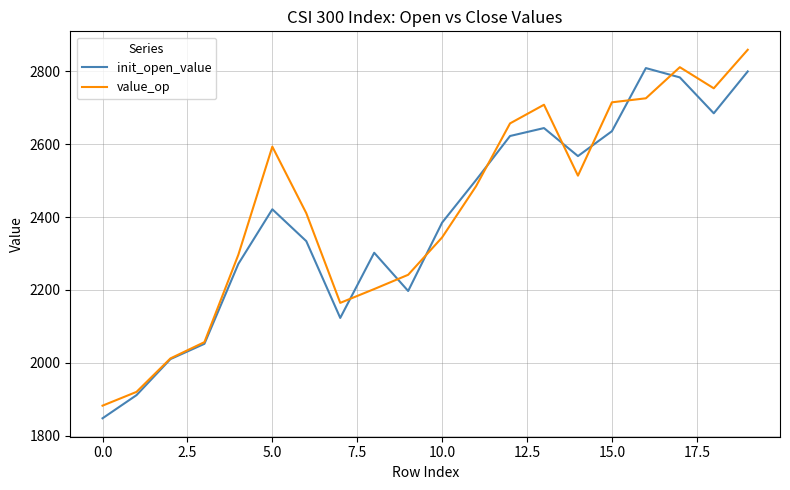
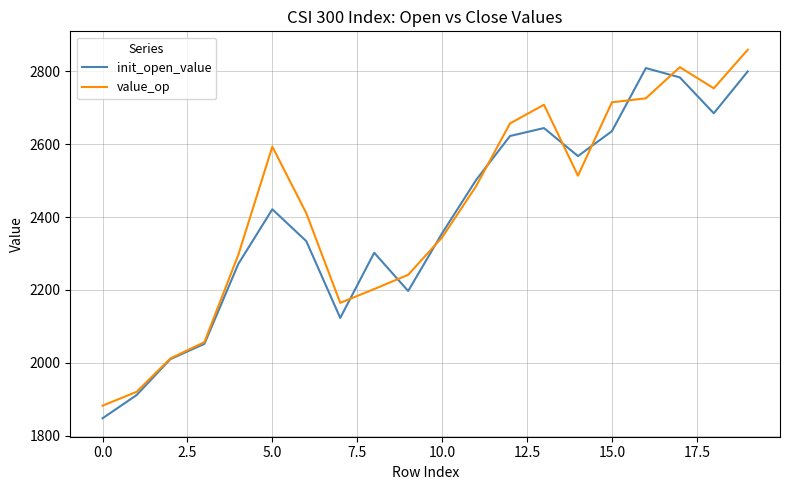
  {
    "init_open_value": {
      "0.0": 1850,
      "5.0": 2420,
-     "10.0": 2380,
+     "10.0": 2360,
      "15.0": 2640
    },
    "value_op": {
      "0.0": 1880,
      "5.0": 2590,
      "10.0": 2340,
      "15.0": 2710
    }
  }
